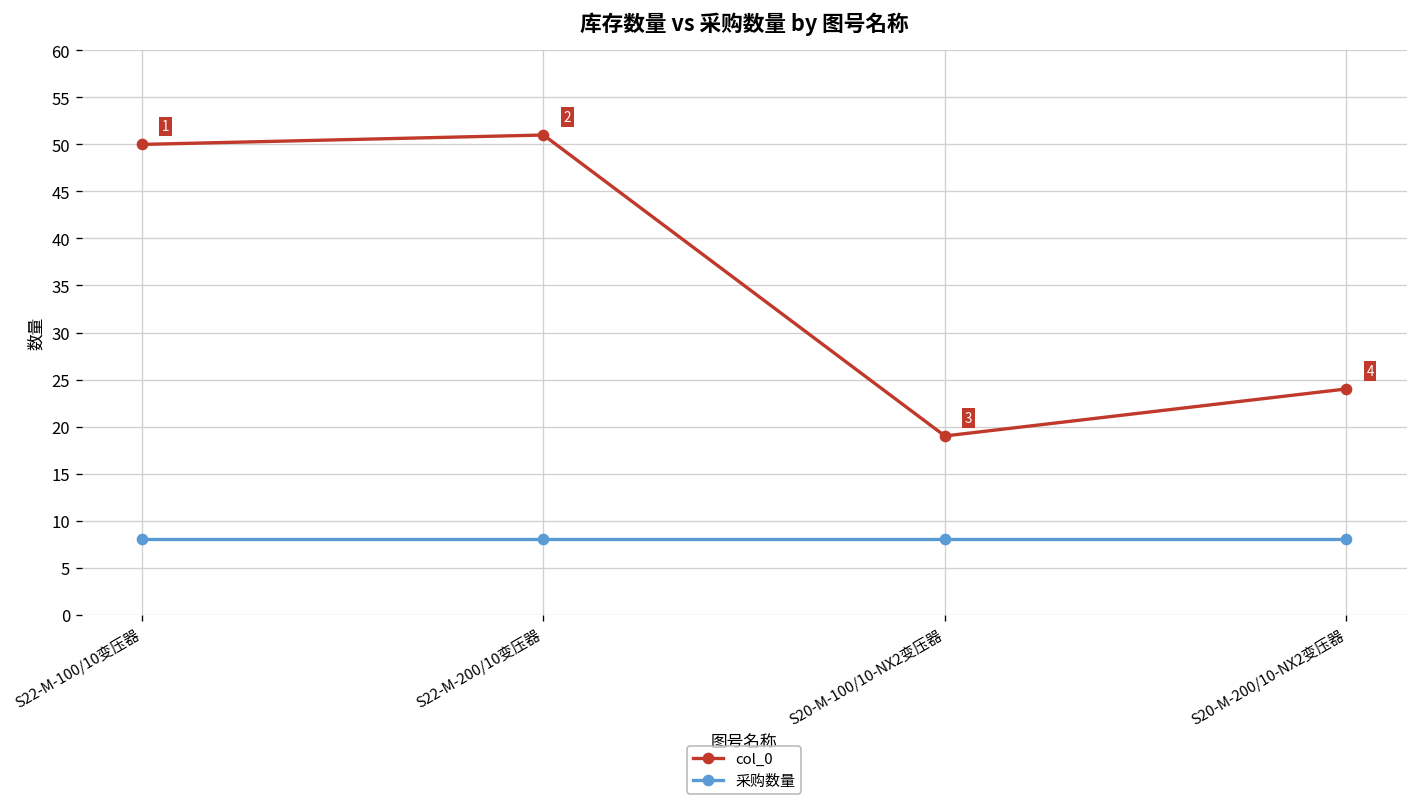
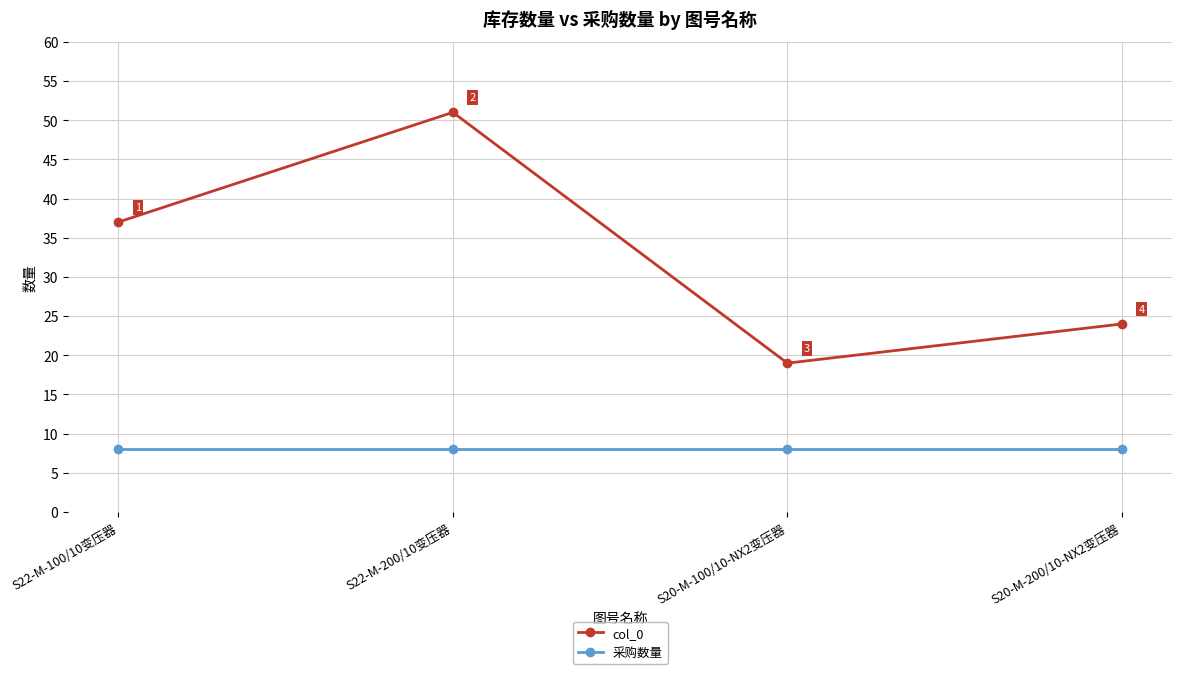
  {
    "col_0": {
-     "S22-M-100/10变压器": 50
+     "S22-M-100/10变压器": 37
    },
    "采购数量": {
      "S22-M-100/10变压器": 8,
      "S22-M-200/10变压器": 8,
      "S20-M-100/10-NX2变压器": 8,
      "S20-M-200/10-NX2变压器": 8
    }
  }
